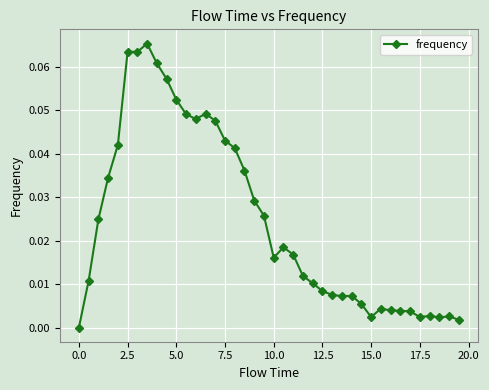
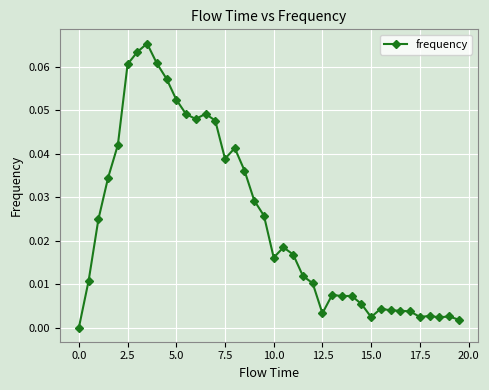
  {
    "0.0": 0.000,
-   "2.5": 0.064,
+   "2.5": 0.061,
    "5.0": 0.052,
-   "7.5": 0.043,
+   "7.5": 0.039,
    "10.0": 0.016,
-   "12.5": 0.008,
+   "12.5": 0.003,
    "15.0": 0.002,
    "17.5": 0.002
  }
